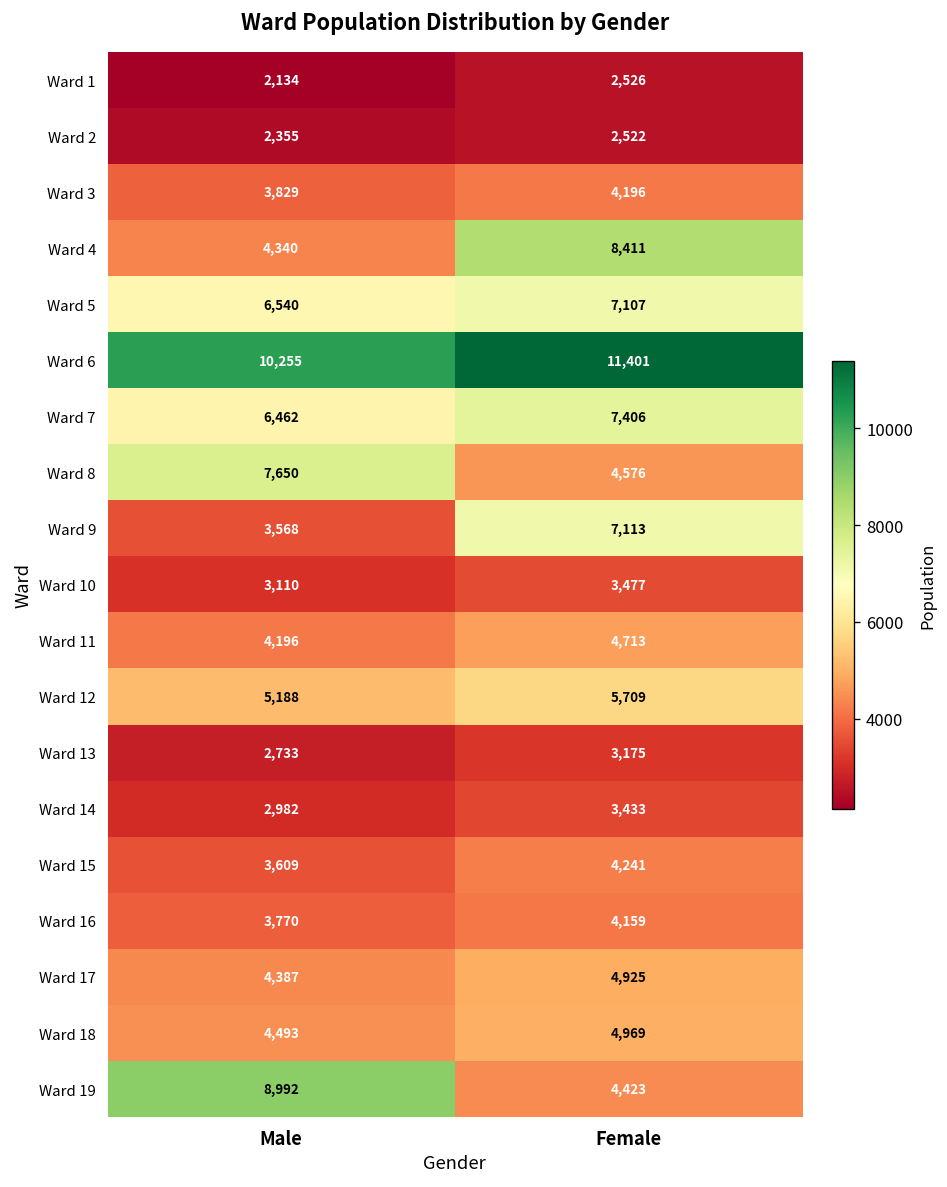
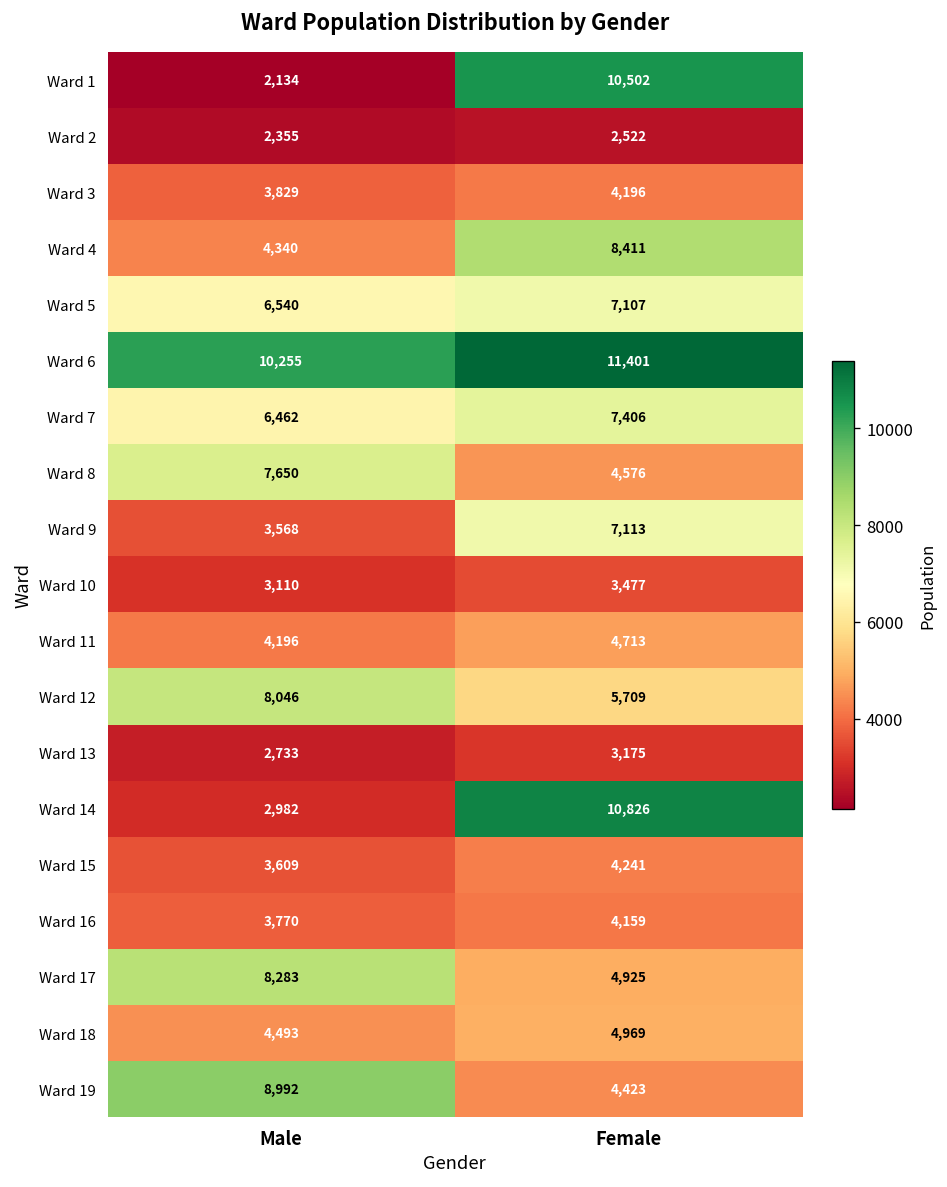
  {
    "Ward 1": {
      "Male": "2,134",
-     "Female": "2,526"
+     "Female": "10,502"
    },
    "Ward 2": {
      "Male": "2,355",
      "Female": "2,522"
    },
    "Ward 3": {
      "Male": "3,829",
      "Female": "4,196"
    },
    "Ward 4": {
      "Male": "4,340",
      "Female": "8,411"
    },
    "Ward 5": {
      "Male": "6,540",
      "Female": "7,107"
    },
    "Ward 6": {
      "Male": "10,255",
      "Female": "11,401"
    },
    "Ward 7": {
      "Male": "6,462",
      "Female": "7,406"
    },
    "Ward 8": {
      "Male": "7,650",
      "Female": "4,576"
    },
    "Ward 9": {
      "Male": "3,568",
      "Female": "7,113"
    },
    "Ward 10": {
      "Male": "3,110",
      "Female": "3,477"
    },
    "Ward 11": {
      "Male": "4,196",
      "Female": "4,713"
    },
    "Ward 12": {
-     "Male": "5,188",
+     "Male": "8,046",
      "Female": "5,709"
    },
    "Ward 13": {
      "Male": "2,733",
      "Female": "3,175"
    },
    "Ward 14": {
      "Male": "2,982",
-     "Female": "3,433"
+     "Female": "10,826"
    },
    "Ward 15": {
      "Male": "3,609",
      "Female": "4,241"
    },
    "Ward 16": {
      "Male": "3,770",
      "Female": "4,159"
    },
    "Ward 17": {
-     "Male": "4,387",
+     "Male": "8,283",
      "Female": "4,925"
    },
    "Ward 18": {
      "Male": "4,493",
      "Female": "4,969"
    },
    "Ward 19": {
      "Male": "8,992",
      "Female": "4,423"
    }
  }
